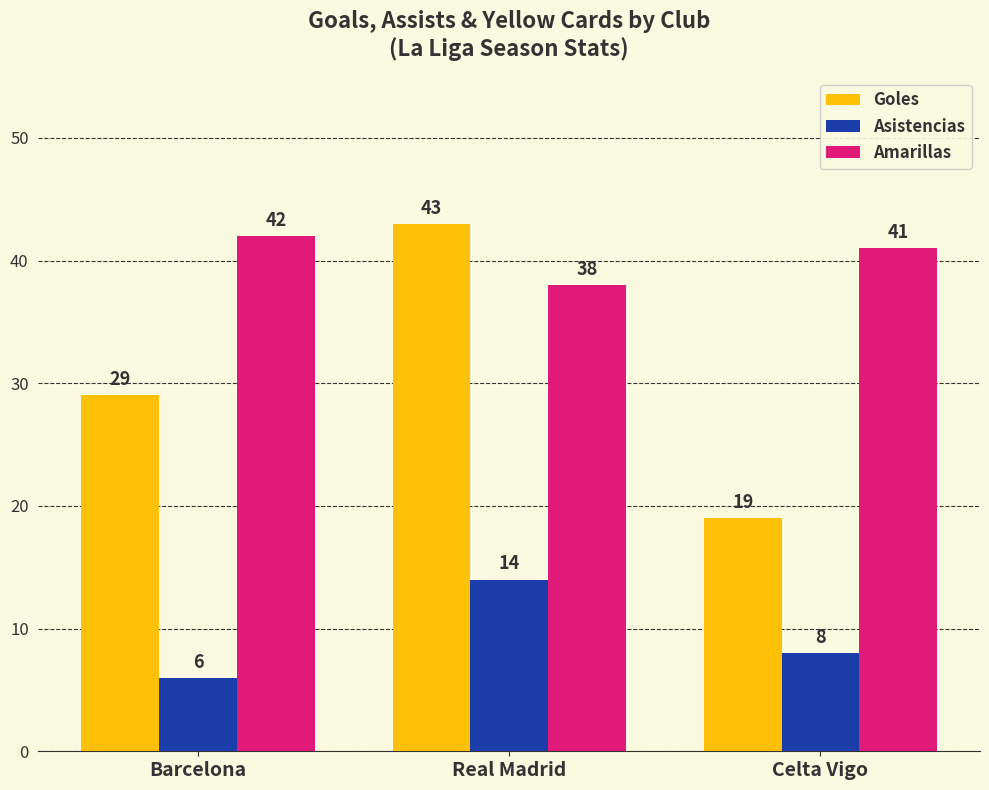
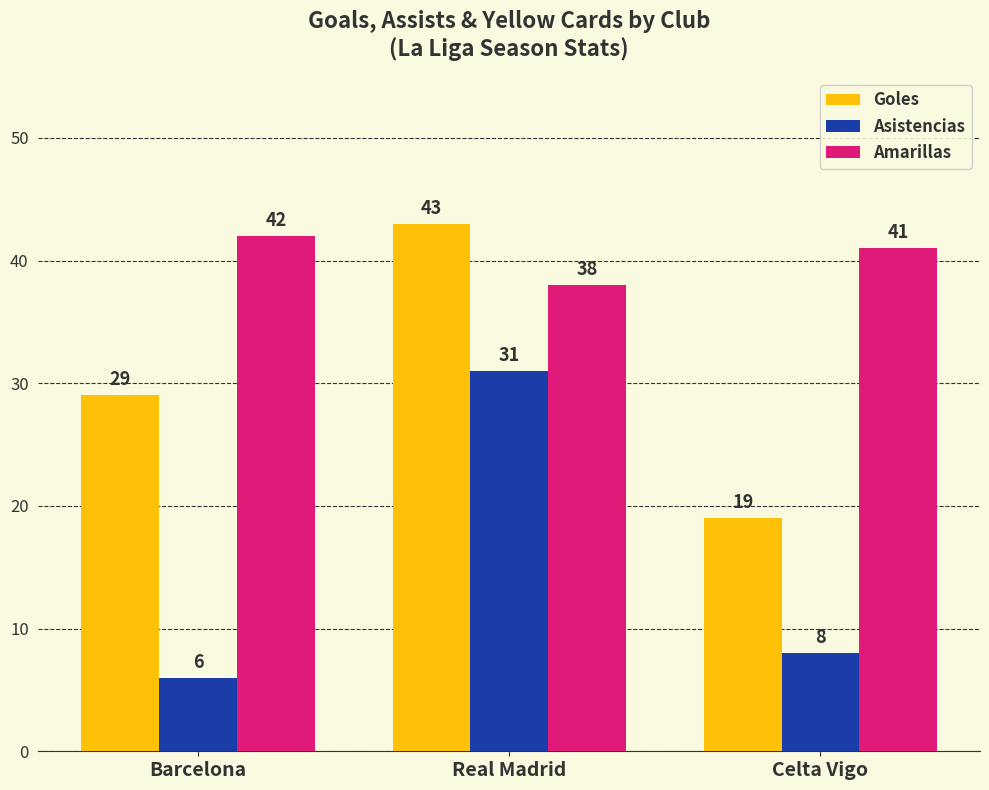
  {
    "Goles": {
      "Barcelona": 29,
      "Real Madrid": 43,
      "Celta Vigo": 19
    },
    "Asistencias": {
      "Barcelona": 6,
-     "Real Madrid": 14,
+     "Real Madrid": 31,
      "Celta Vigo": 8
    },
    "Amarillas": {
      "Barcelona": 42,
      "Real Madrid": 38,
      "Celta Vigo": 41
    }
  }
